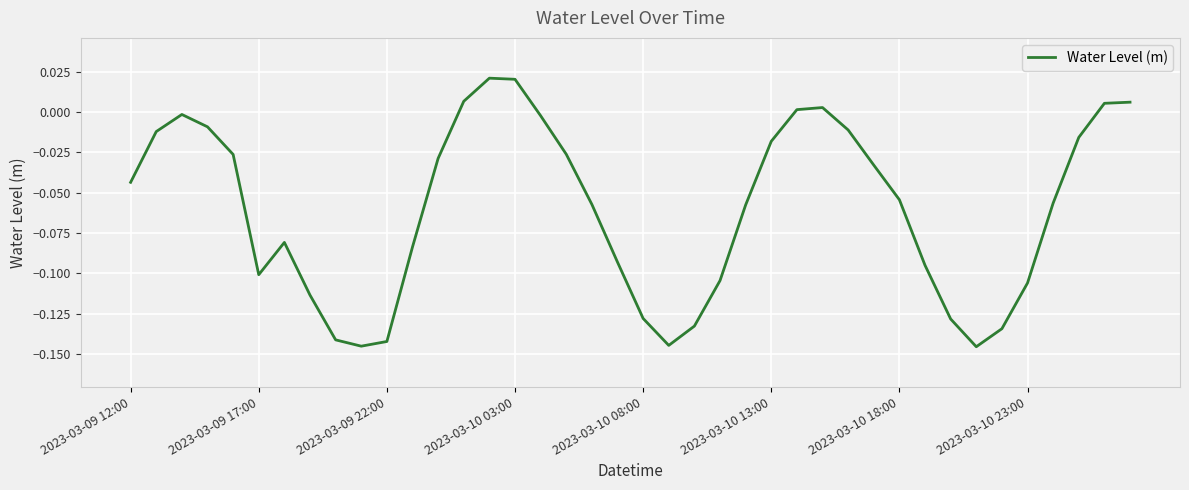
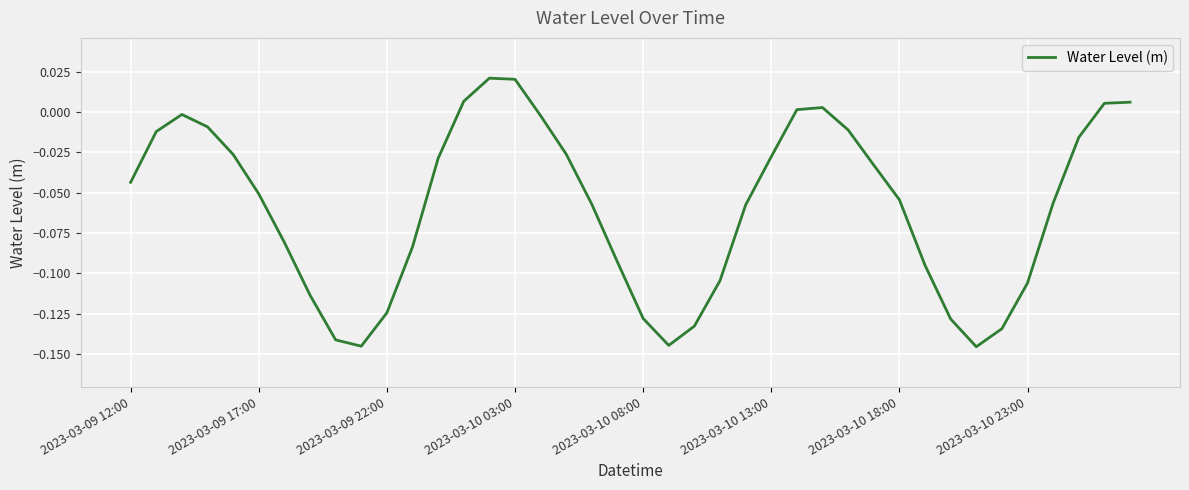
  {
    "2023-03-09 12:00": -0.044,
-   "2023-03-09 17:00": -0.101,
-   "2023-03-09 22:00": -0.142,
+   "2023-03-09 17:00": -0.051,
+   "2023-03-09 22:00": -0.124,
    "2023-03-10 03:00": 0.020,
    "2023-03-10 08:00": -0.128,
-   "2023-03-10 13:00": -0.018,
+   "2023-03-10 13:00": -0.028,
    "2023-03-10 18:00": -0.054,
    "2023-03-10 23:00": -0.106
  }
